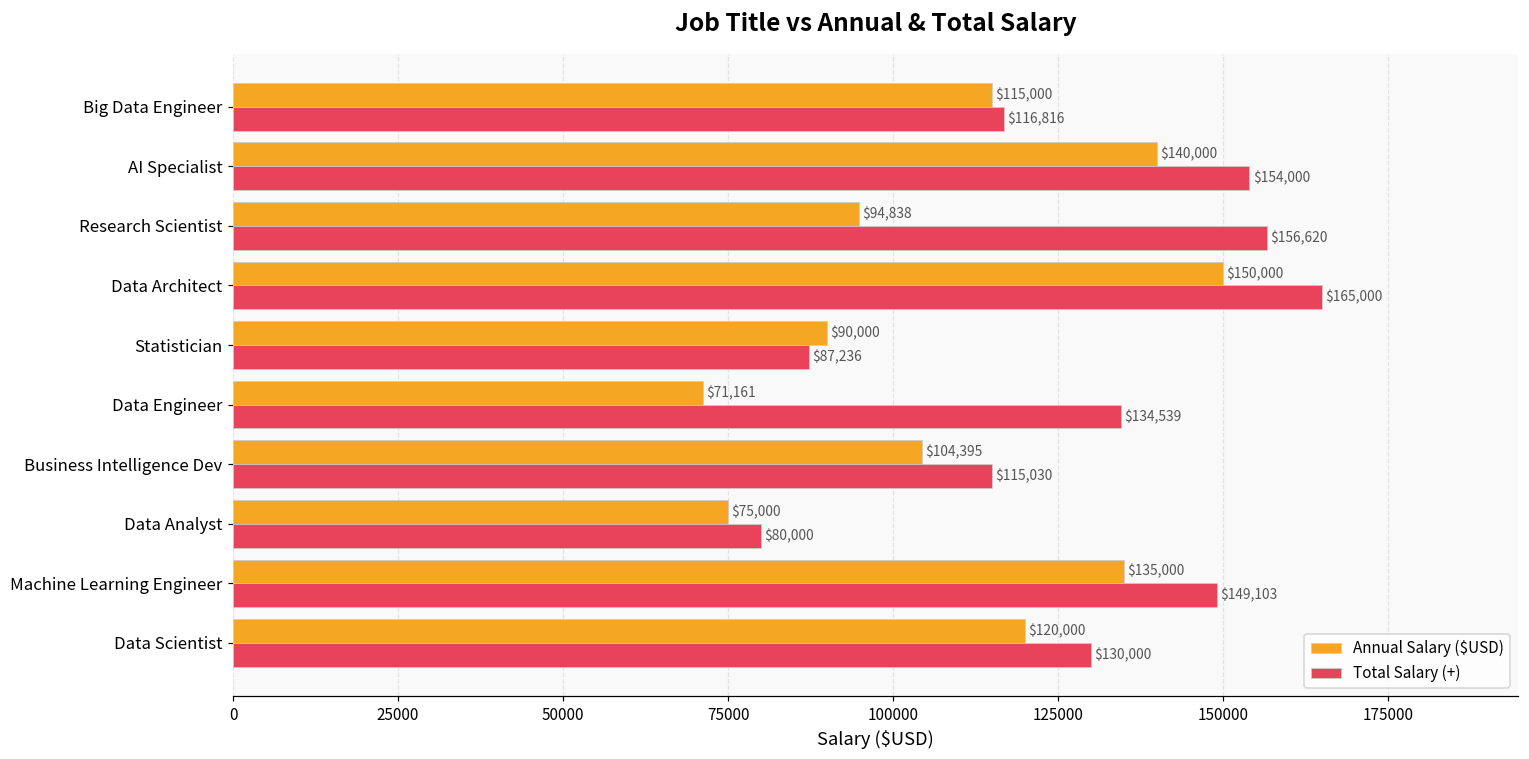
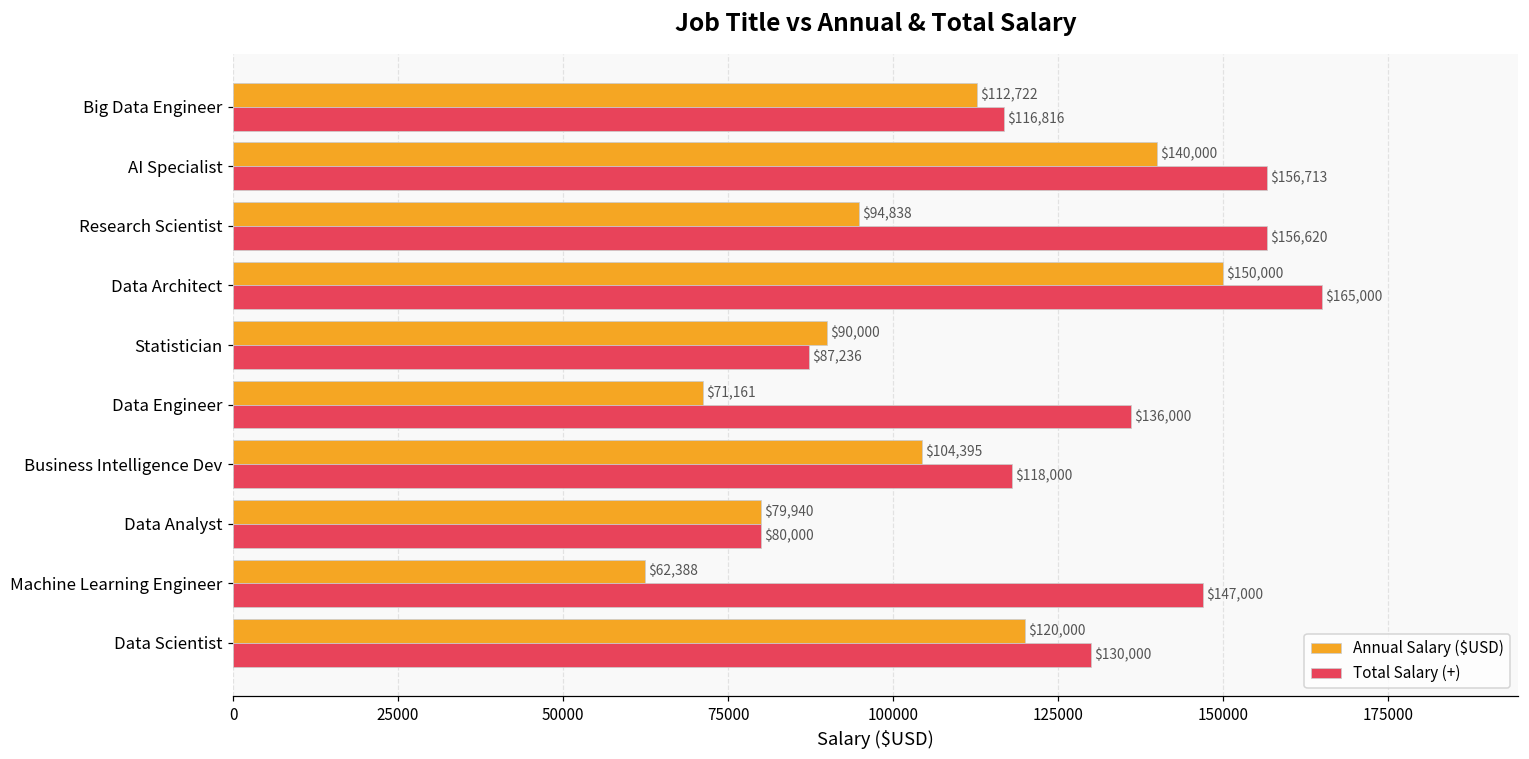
  {
    "Annual Salary ($USD)": {
-     "Big Data Engineer": "$115,000",
+     "Big Data Engineer": "$112,722",
      "AI Specialist": "$140,000",
      "Research Scientist": "$94,838",
      "Data Architect": "$150,000",
      "Statistician": "$90,000",
      "Data Engineer": "$71,161",
      "Business Intelligence Dev": "$104,395",
-     "Data Analyst": "$75,000",
-     "Machine Learning Engineer": "$135,000",
+     "Data Analyst": "$79,940",
+     "Machine Learning Engineer": "$62,388",
      "Data Scientist": "$120,000"
    },
    "Total Salary (+)": {
      "Big Data Engineer": "$116,816",
-     "AI Specialist": "$154,000",
+     "AI Specialist": "$156,713",
      "Research Scientist": "$156,620",
      "Data Architect": "$165,000",
      "Statistician": "$87,236",
-     "Data Engineer": "$134,539",
-     "Business Intelligence Dev": "$115,030",
+     "Data Engineer": "$136,000",
+     "Business Intelligence Dev": "$118,000",
      "Data Analyst": "$80,000",
-     "Machine Learning Engineer": "$149,103",
+     "Machine Learning Engineer": "$147,000",
      "Data Scientist": "$130,000"
    }
  }
